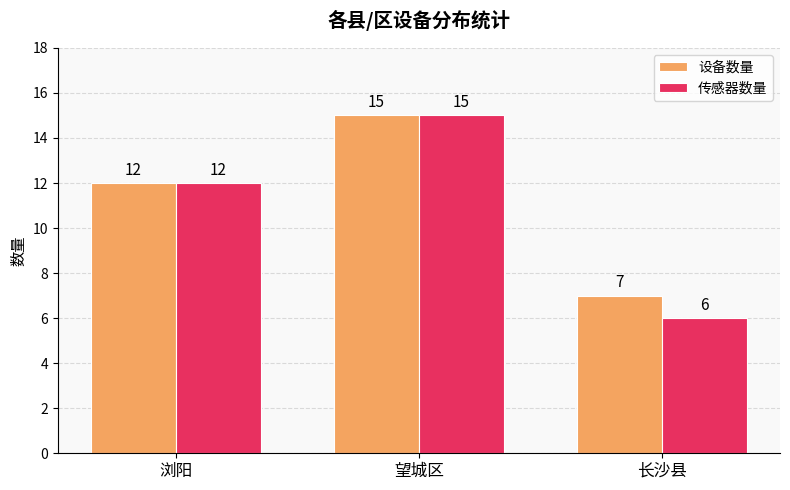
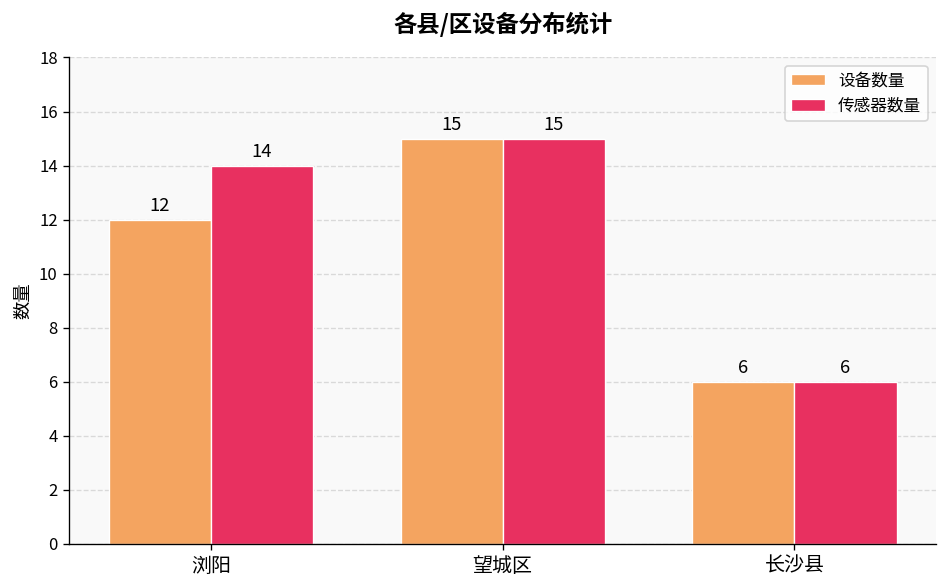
  {
    "设备数量": {
      "浏阳": 12,
      "望城区": 15,
-     "长沙县": 7
+     "长沙县": 6
    },
    "传感器数量": {
-     "浏阳": 12,
+     "浏阳": 14,
      "望城区": 15,
      "长沙县": 6
    }
  }
